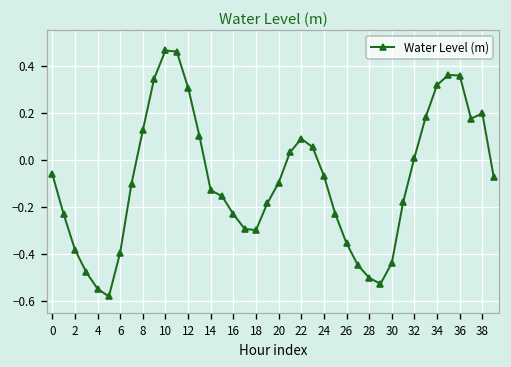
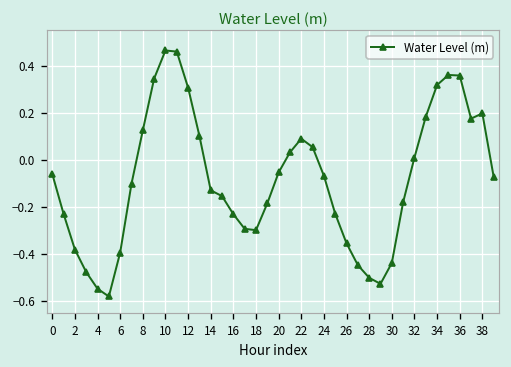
  {
    "0": -0.06,
    "2": -0.38,
    "4": -0.55,
    "6": -0.39,
    "8": 0.12,
    "10": 0.46,
    "12": 0.31,
    "14": -0.13,
    "16": -0.23,
    "18": -0.30,
-   "20": -0.10,
+   "20": -0.05,
    "22": 0.09,
    "24": -0.07,
    "26": -0.36,
    "28": -0.50,
    "30": -0.44,
    "32": 0.01,
    "34": 0.32,
    "36": 0.36,
    "38": 0.20
  }
